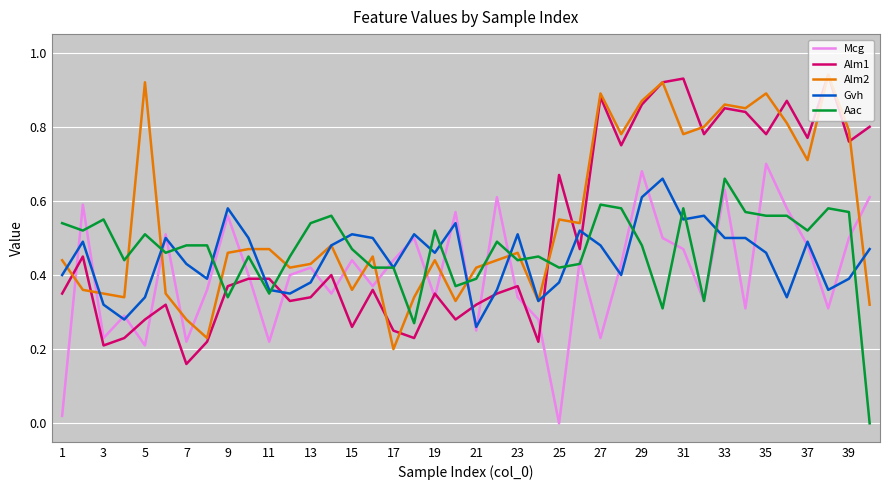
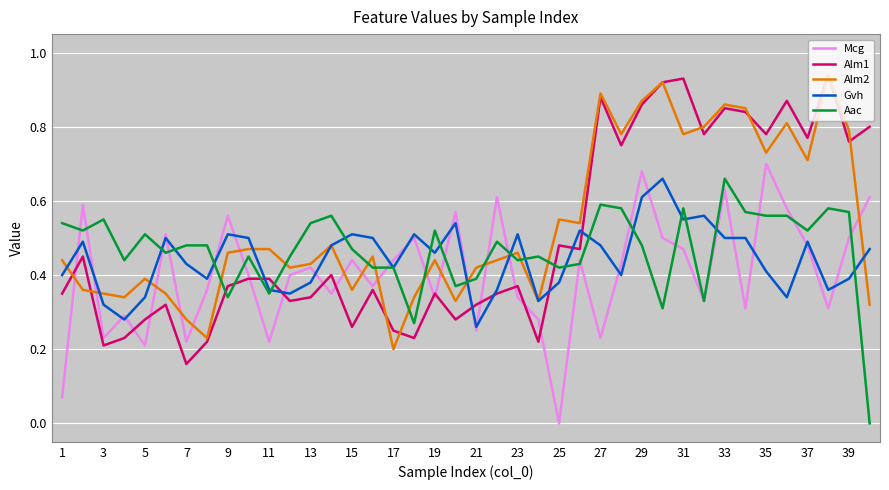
  {
    "Mcg": {
-     "1": 0.02,
+     "1": 0.07,
      "3": 0.23,
      "5": 0.21,
      "7": 0.22,
      "9": 0.56,
      "11": 0.22,
      "13": 0.42,
      "15": 0.44,
      "17": 0.44,
      "19": 0.34,
      "21": 0.25,
      "23": 0.34,
      "25": 0.00,
      "27": 0.23,
      "29": 0.68,
      "31": 0.47,
      "33": 0.63,
      "35": 0.70,
      "37": 0.48,
      "39": 0.50
    },
    "Alm1": {
      "1": 0.35,
      "3": 0.21,
      "5": 0.28,
      "7": 0.16,
      "9": 0.37,
      "11": 0.39,
      "13": 0.34,
      "15": 0.26,
      "17": 0.25,
      "19": 0.35,
      "21": 0.32,
      "23": 0.37,
-     "25": 0.67,
+     "25": 0.48,
      "27": 0.88,
      "29": 0.86,
      "31": 0.93,
      "33": 0.85,
      "35": 0.78,
      "37": 0.77,
      "39": 0.76
    },
    "Alm2": {
      "1": 0.44,
      "3": 0.35,
-     "5": 0.92,
+     "5": 0.39,
      "7": 0.28,
      "9": 0.46,
      "11": 0.47,
      "13": 0.43,
      "15": 0.36,
      "17": 0.20,
      "19": 0.44,
      "21": 0.42,
      "23": 0.46,
      "25": 0.55,
      "27": 0.89,
      "29": 0.87,
      "31": 0.78,
      "33": 0.86,
-     "35": 0.89,
+     "35": 0.73,
      "37": 0.71,
      "39": 0.79
    },
    "Gvh": {
      "1": 0.40,
      "3": 0.32,
      "5": 0.34,
      "7": 0.43,
-     "9": 0.58,
+     "9": 0.51,
      "11": 0.36,
      "13": 0.38,
      "15": 0.51,
      "19": 0.46,
      "21": 0.26,
      "23": 0.51,
      "25": 0.38,
      "27": 0.48,
      "29": 0.61,
      "31": 0.55,
      "33": 0.50,
-     "35": 0.46,
+     "35": 0.41,
      "37": 0.49,
      "39": 0.39
    },
    "Aac": {
      "1": 0.54,
      "3": 0.55,
      "5": 0.51,
      "7": 0.48,
      "9": 0.34,
      "11": 0.35,
      "13": 0.54,
      "15": 0.47,
      "19": 0.52,
      "21": 0.39,
      "23": 0.44,
      "25": 0.42,
      "27": 0.59,
      "29": 0.48,
      "31": 0.58,
      "33": 0.66,
      "35": 0.56,
      "37": 0.52,
      "39": 0.57
    }
  }
